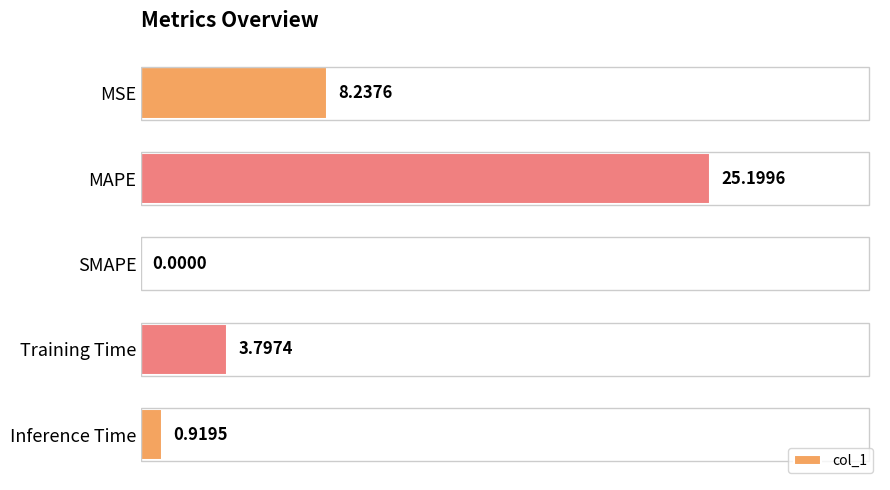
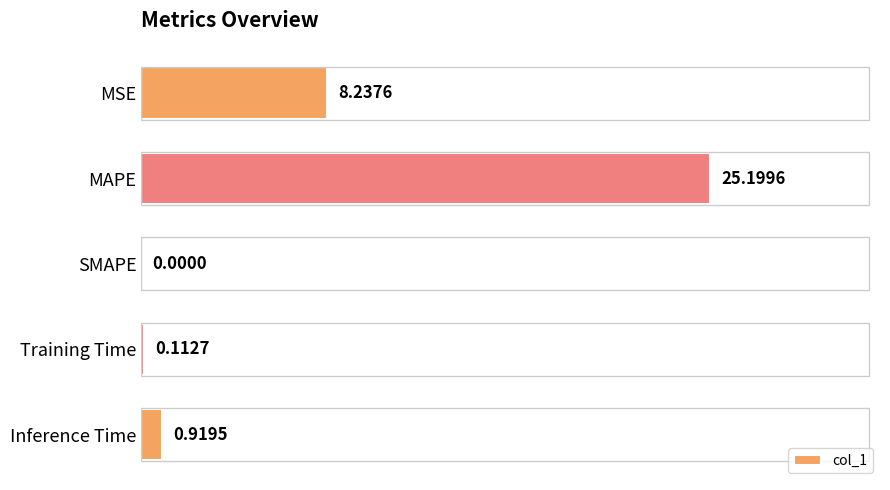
  {
    "MSE": 8.2376,
    "MAPE": 25.1996,
    "SMAPE": 0.0000,
-   "Training Time": 3.7974,
+   "Training Time": 0.1127,
    "Inference Time": 0.9195
  }
